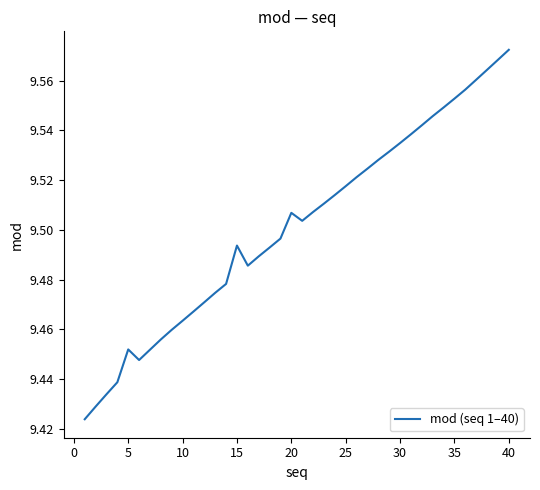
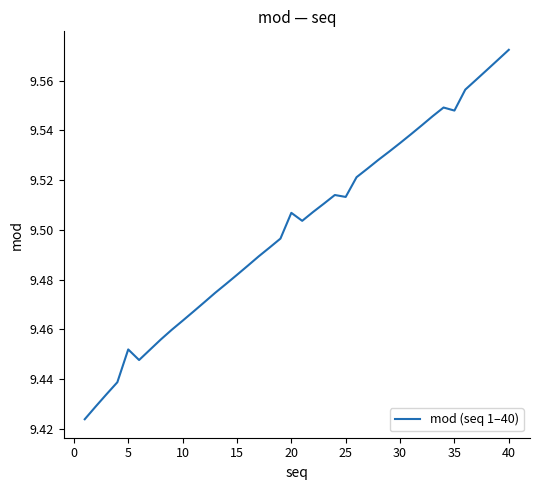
  {
    "5": 9.452,
    "10": 9.464,
-   "15": 9.494,
+   "15": 9.482,
    "20": 9.507,
-   "25": 9.518,
+   "25": 9.513,
    "30": 9.535,
-   "35": 9.553,
+   "35": 9.548,
    "40": 9.572
  }
